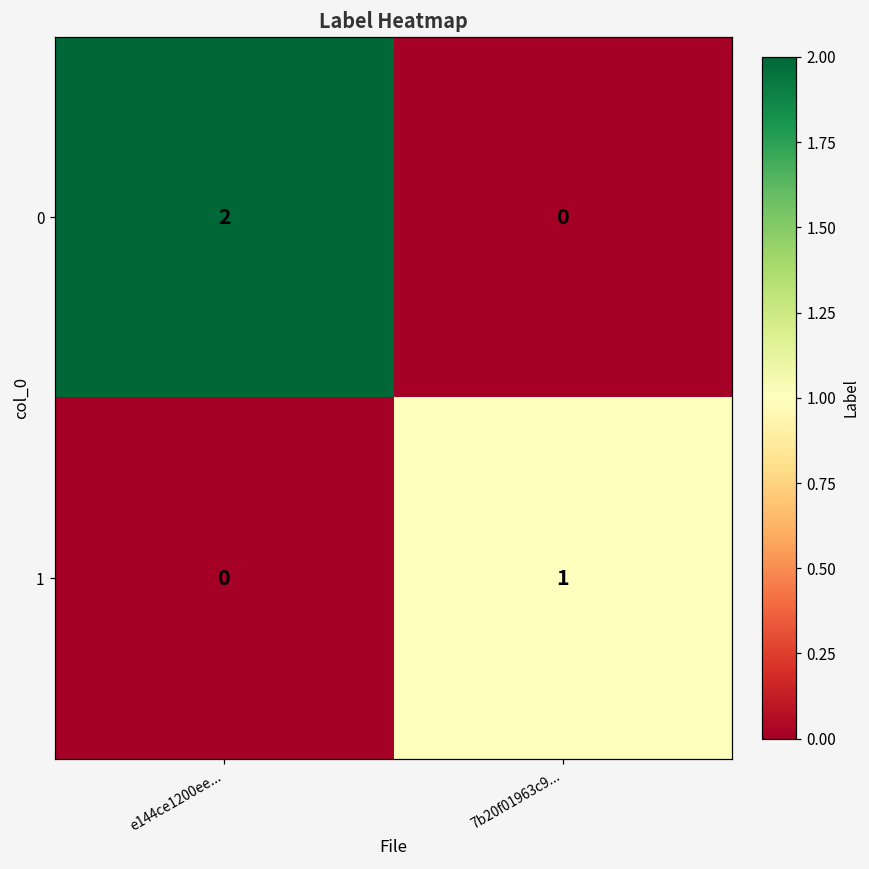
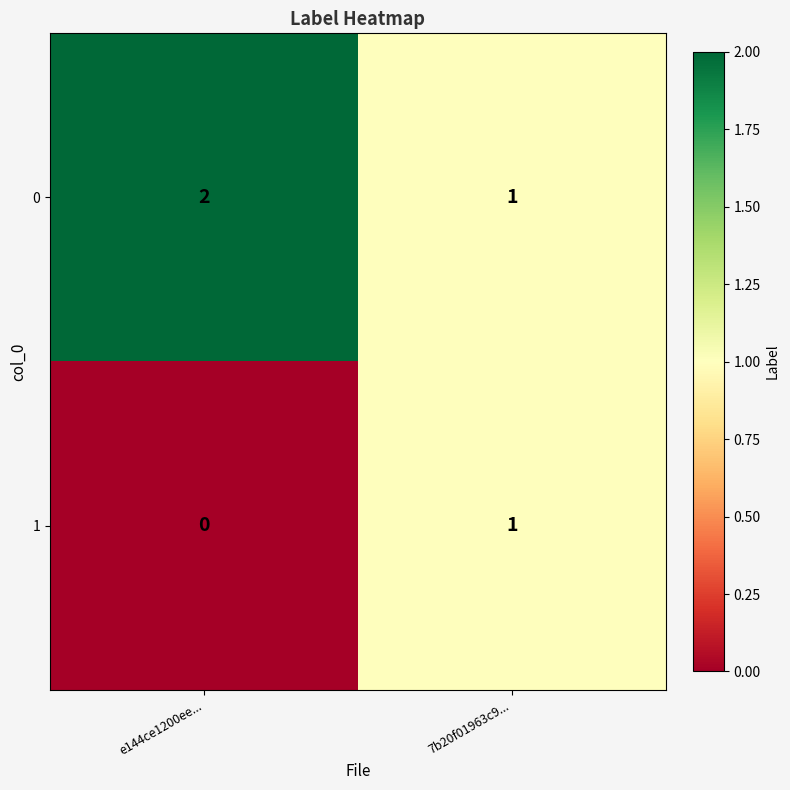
  {
    "0": {
      "e144ce1200ee...": 2,
-     "7b20f01963c9...": 0
+     "7b20f01963c9...": 1
    },
    "1": {
      "e144ce1200ee...": 0,
      "7b20f01963c9...": 1
    }
  }
